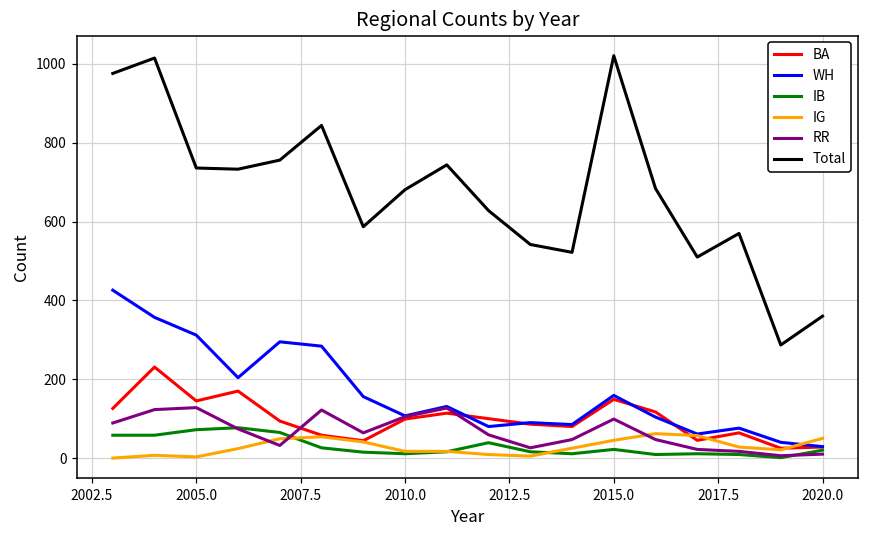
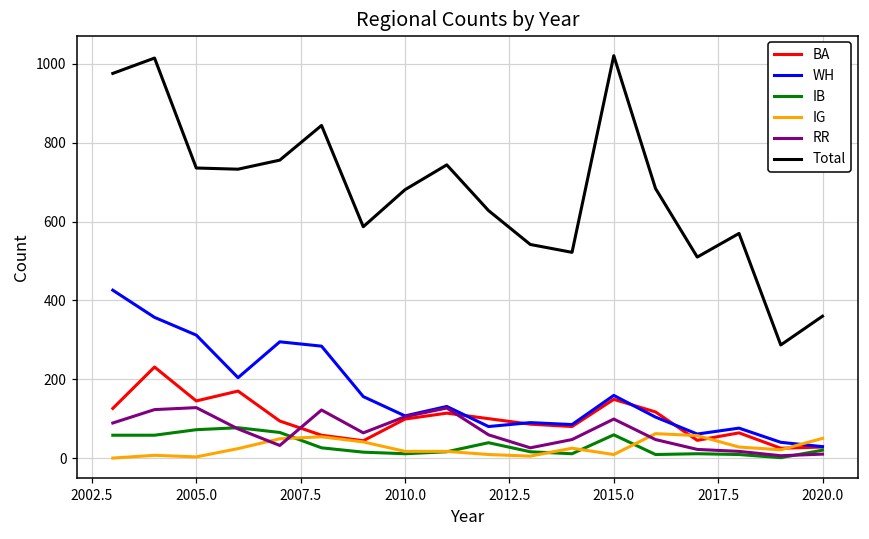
  {
    "BA": {
      "2005.0": 150,
      "2015.0": 150
    },
    "WH": {
      "2005.0": 310,
      "2015.0": 160
    },
    "IB": {
      "2005.0": 70,
-     "2015.0": 20,
+     "2015.0": 60,
      "2020.0": 20
    },
    "IG": {
      "2005.0": 0,
-     "2015.0": 50,
+     "2015.0": 10,
      "2020.0": 50
    },
    "RR": {
      "2005.0": 130,
      "2015.0": 100,
      "2020.0": 10
    },
    "Total": {
      "2005.0": 740,
      "2010.0": 680,
      "2015.0": 1020,
      "2020.0": 360
    }
  }
